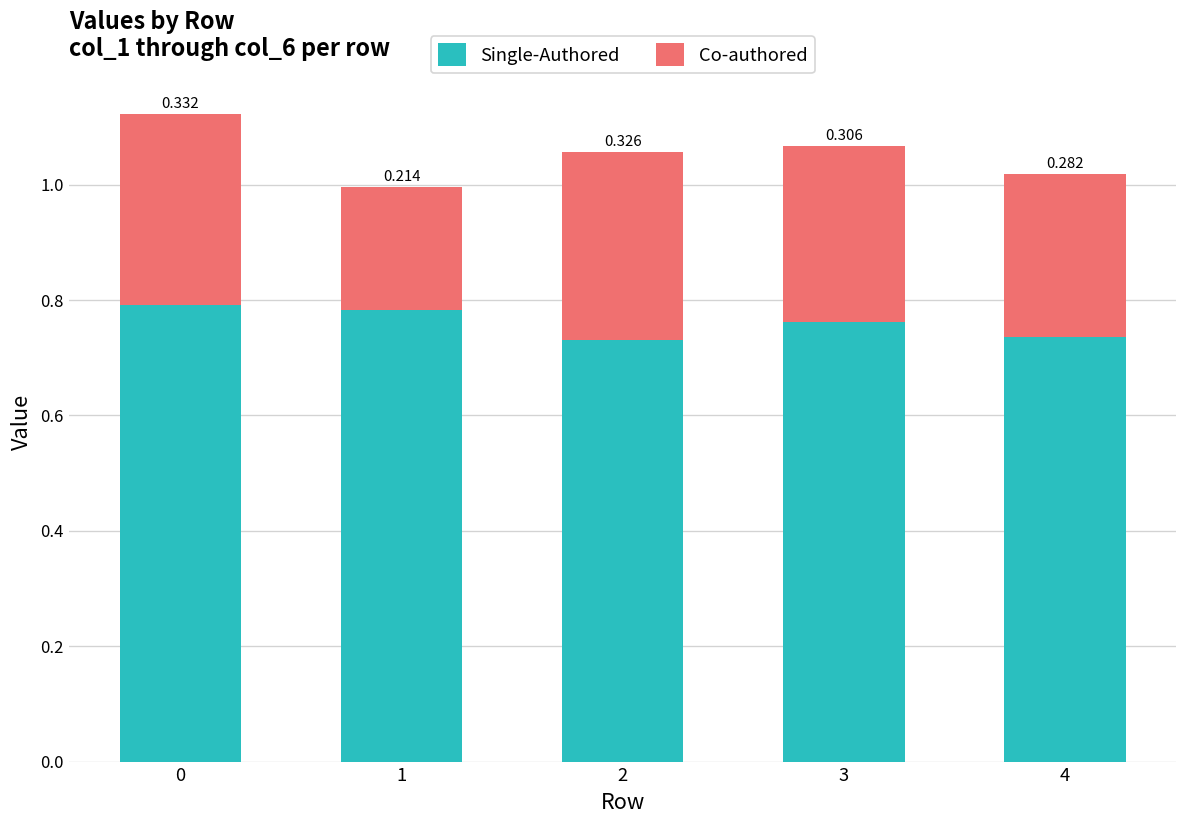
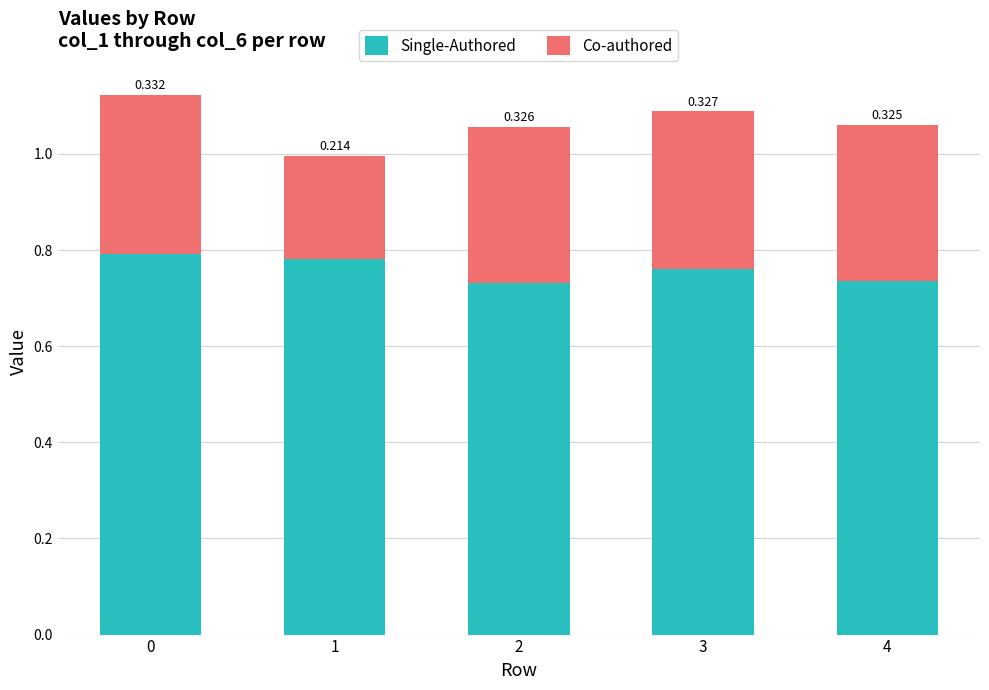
  {
    "Single-Authored": {
      "0": 0.79,
      "1": 0.78,
      "2": 0.73,
      "3": 0.76,
      "4": 0.74
    },
    "Co-authored": {
      "0": 0.332,
      "1": 0.214,
      "2": 0.326,
-     "3": 0.306,
-     "4": 0.282
+     "3": 0.327,
+     "4": 0.325
    }
  }
